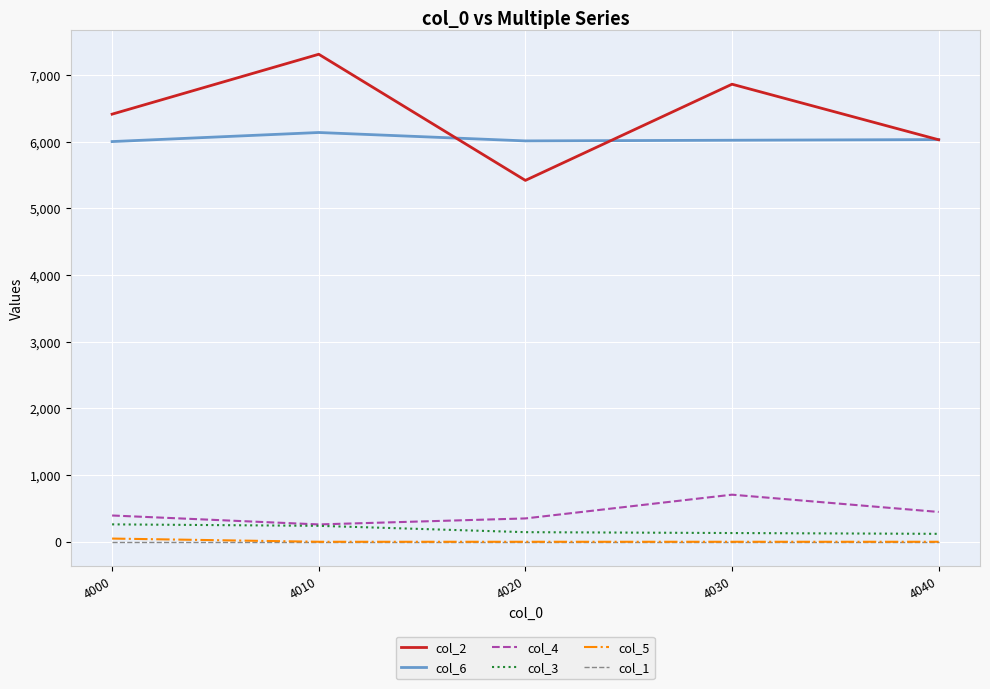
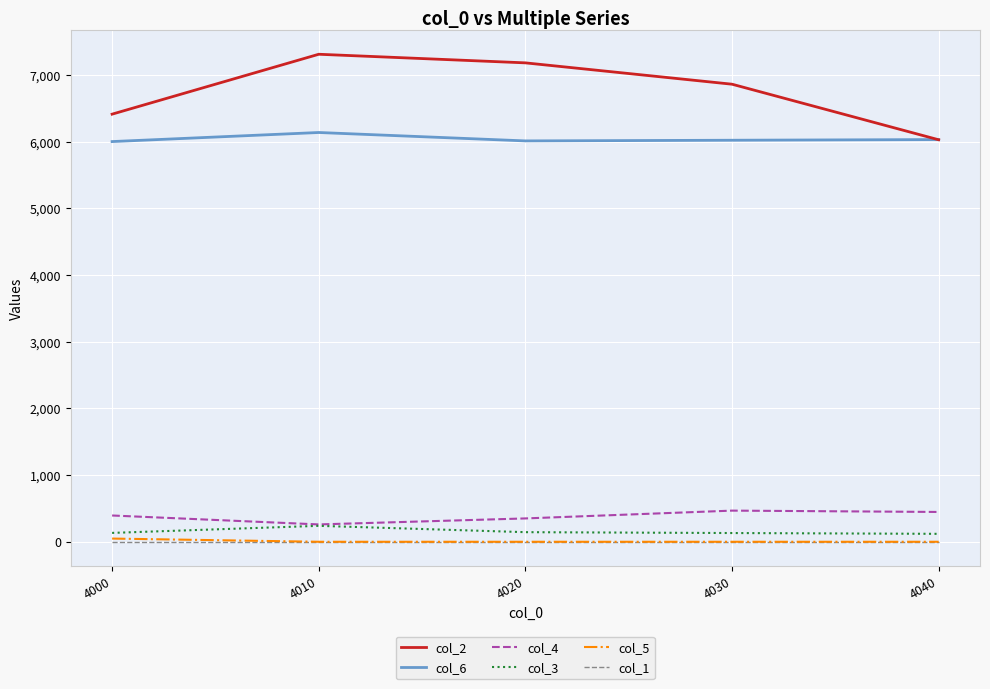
  {
    "col_2": {
      "4000": "6,400",
      "4010": "7,300",
-     "4020": "5,400",
+     "4020": "7,200",
      "4030": "6,900"
    },
    "col_6": {
      "4000": "6,000",
      "4010": "6,100",
      "4020": "6,000",
      "4030": "6,000"
    },
    "col_4": {
      "4000": "400",
      "4020": "400",
-     "4030": "700",
+     "4030": "500",
      "4040": "400"
    },
    "col_3": {
-     "4000": "300",
+     "4000": "100",
      "4020": "100",
      "4030": "100",
      "4040": "100"
    },
    "col_5": {
      "4000": "0"
    },
    "col_1": {
      "4000": "0"
    }
  }
